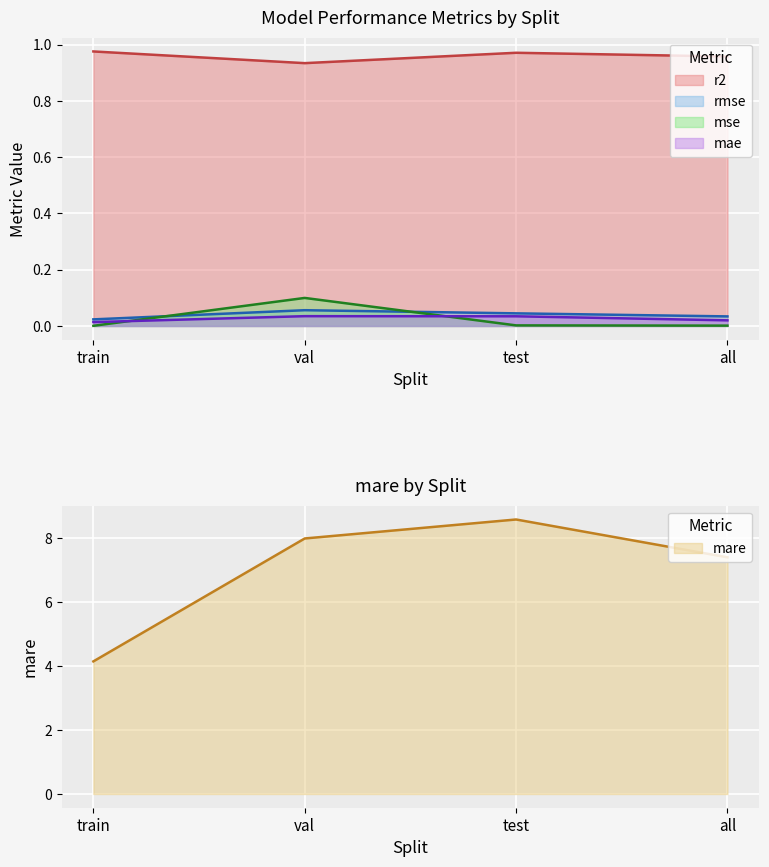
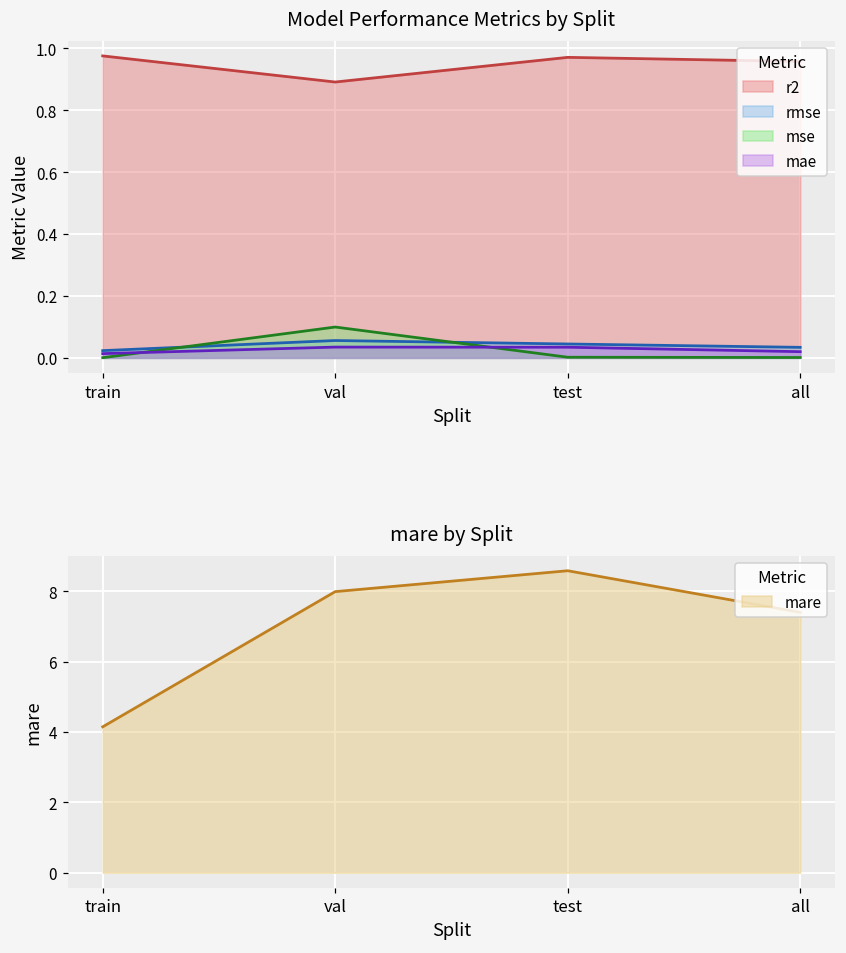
  {
    "Model Performance Metrics by Split": {
      "r2": {
        "train": 0.98,
-       "val": 0.93,
+       "val": 0.89,
        "test": 0.97
      },
      "mse": {
        "train": 0.00,
        "val": 0.10,
        "test": 0.00,
        "all": 0.00
      }
    },
    "mare by Split": {
      "train": 4.1,
      "val": 8.0,
      "test": 8.6
    }
  }
